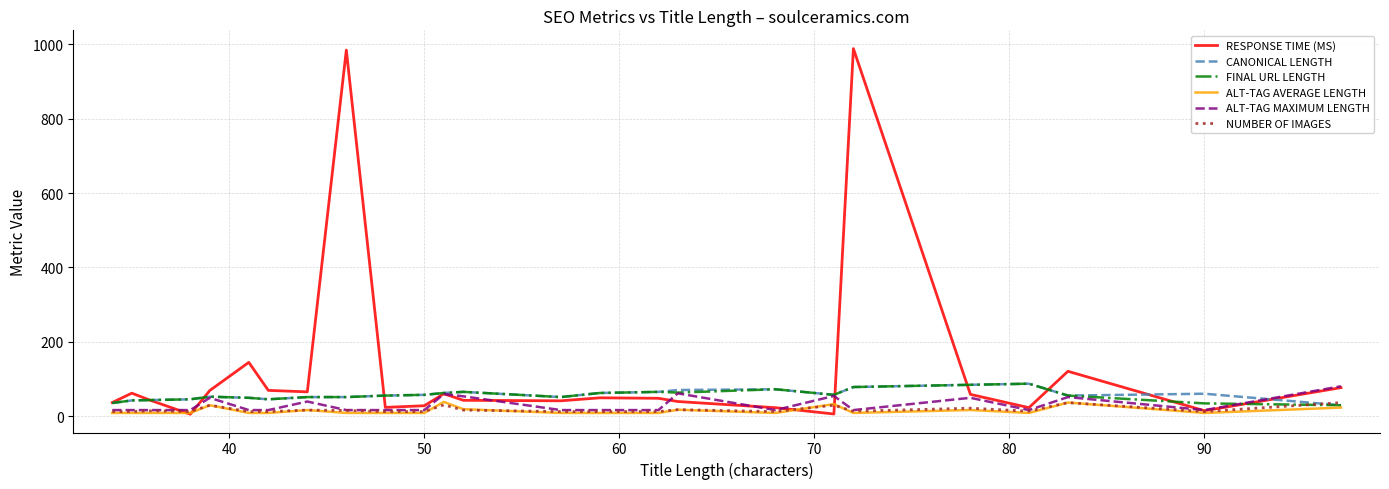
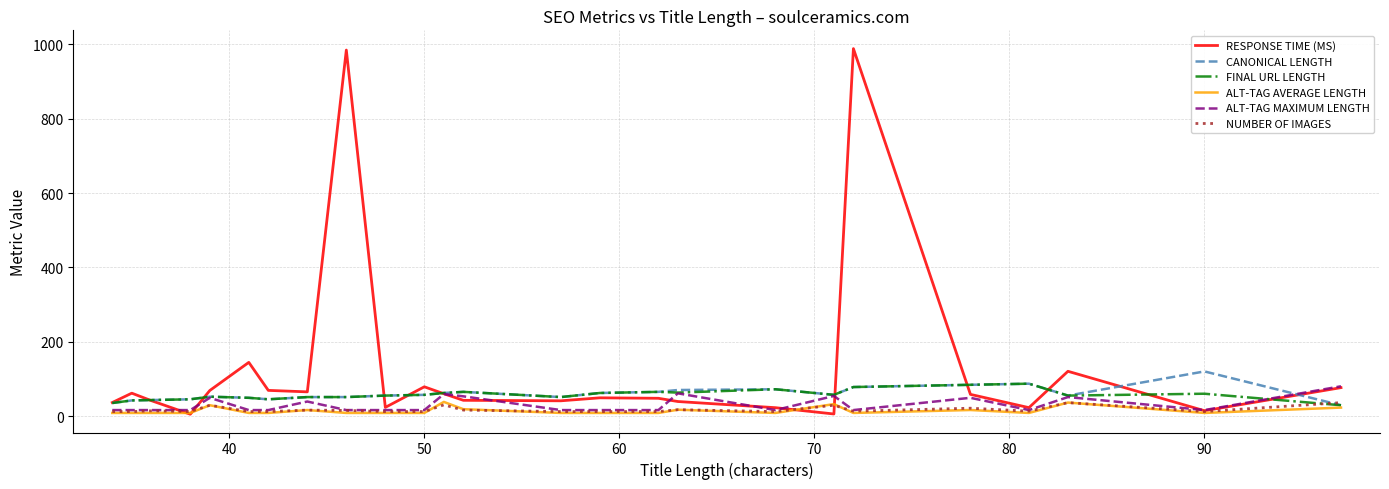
  {
    "RESPONSE TIME (MS)": {
-     "50": 30
+     "50": 80
    },
    "CANONICAL LENGTH": {
-     "90": 60
+     "90": 120
    },
    "FINAL URL LENGTH": {
-     "90": 30
+     "90": 60
    }
  }
